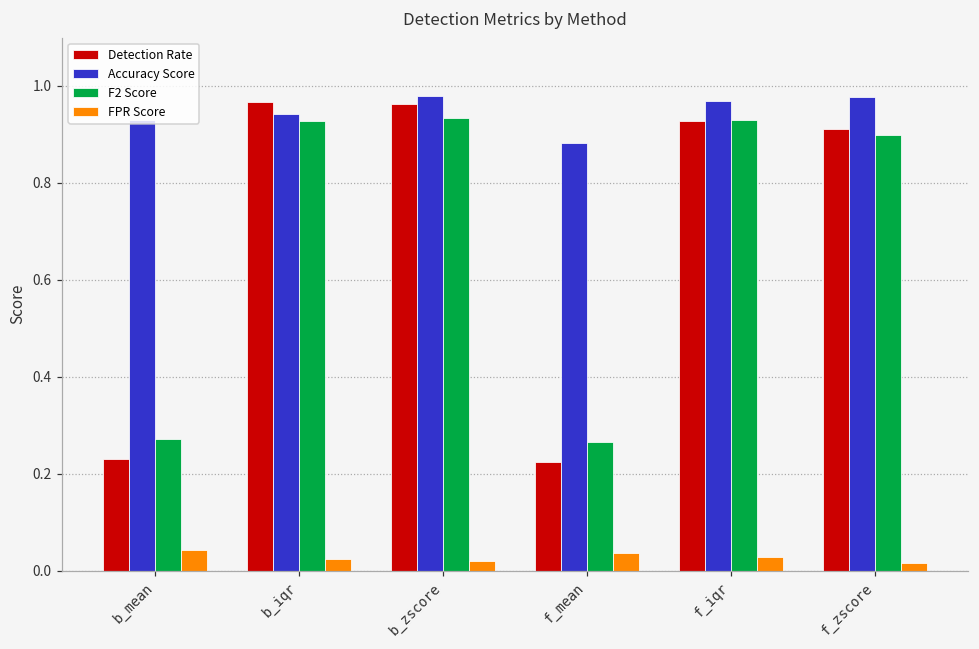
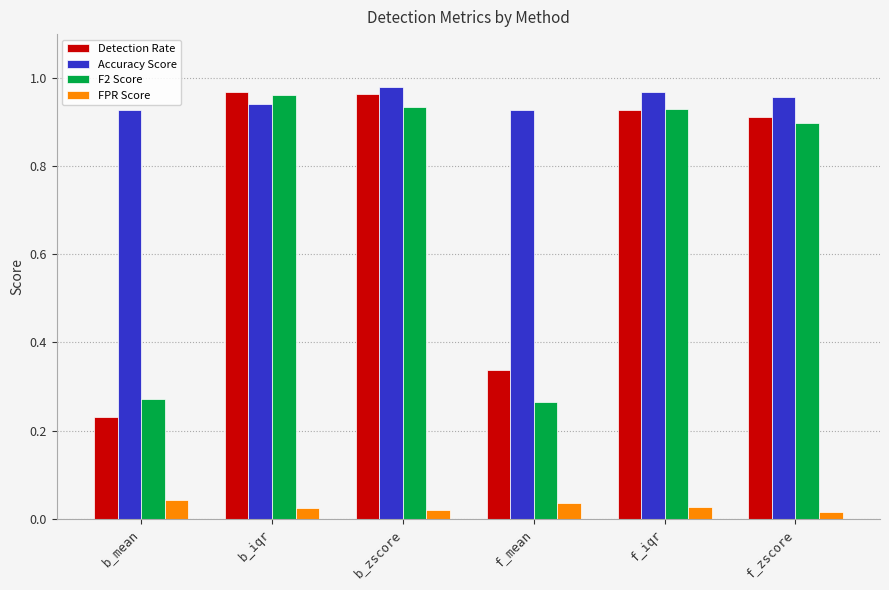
  {
    "Detection Rate": {
      "b_mean": 0.23,
      "b_iqr": 0.97,
      "b_zscore": 0.96,
-     "f_mean": 0.22,
+     "f_mean": 0.34,
      "f_iqr": 0.93,
      "f_zscore": 0.91
    },
    "Accuracy Score": {
      "b_mean": 0.93,
      "b_iqr": 0.94,
      "b_zscore": 0.98,
-     "f_mean": 0.88,
+     "f_mean": 0.93,
      "f_iqr": 0.97,
-     "f_zscore": 0.98
+     "f_zscore": 0.96
    },
    "F2 Score": {
      "b_mean": 0.27,
-     "b_iqr": 0.93,
+     "b_iqr": 0.96,
      "b_zscore": 0.93,
      "f_mean": 0.27,
      "f_iqr": 0.93,
      "f_zscore": 0.90
    },
    "FPR Score": {
      "b_mean": 0.04,
      "b_iqr": 0.02,
      "b_zscore": 0.02,
      "f_mean": 0.04,
      "f_iqr": 0.03,
      "f_zscore": 0.02
    }
  }
